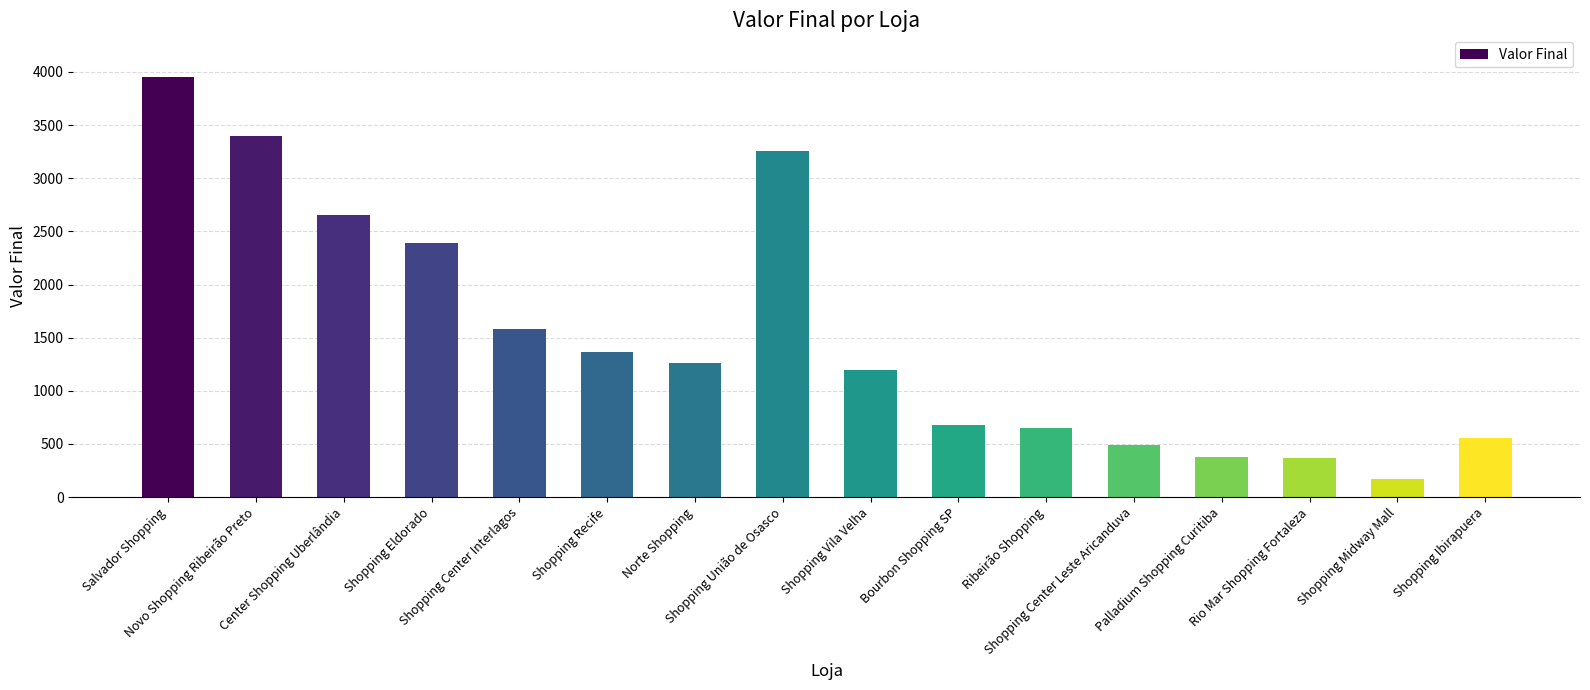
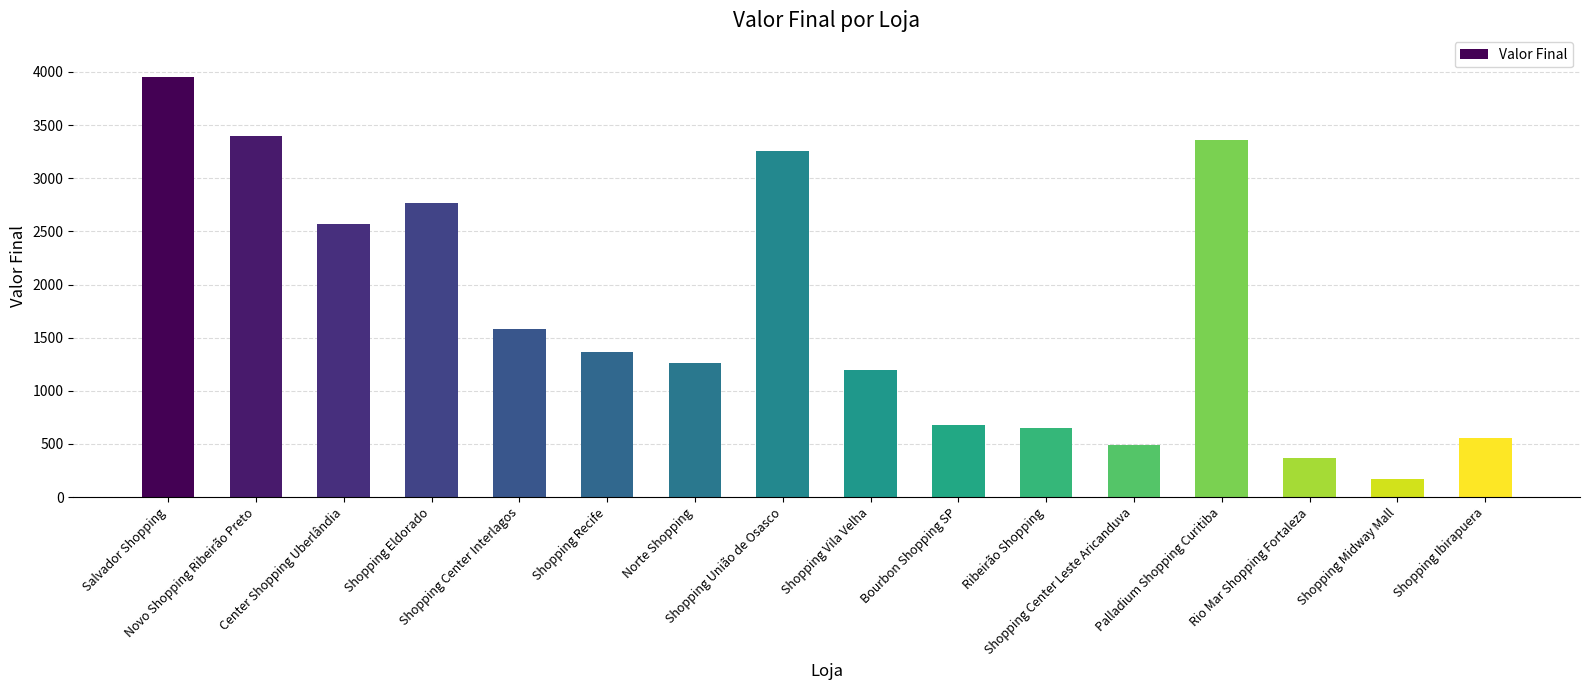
  {
    "Salvador Shopping": 3950,
    "Novo Shopping Ribeirão Preto": 3400,
-   "Center Shopping Uberlândia": 2650,
-   "Shopping Eldorado": 2390,
+   "Center Shopping Uberlândia": 2570,
+   "Shopping Eldorado": 2760,
    "Shopping Center Interlagos": 1580,
    "Shopping Recife": 1370,
    "Norte Shopping": 1260,
    "Shopping União de Osasco": 3260,
    "Shopping Vila Velha": 1200,
    "Bourbon Shopping SP": 680,
    "Ribeirão Shopping": 650,
    "Shopping Center Leste Aricanduva": 490,
-   "Palladium Shopping Curitiba": 380,
+   "Palladium Shopping Curitiba": 3360,
    "Rio Mar Shopping Fortaleza": 370,
    "Shopping Midway Mall": 170,
    "Shopping Ibirapuera": 550
  }
